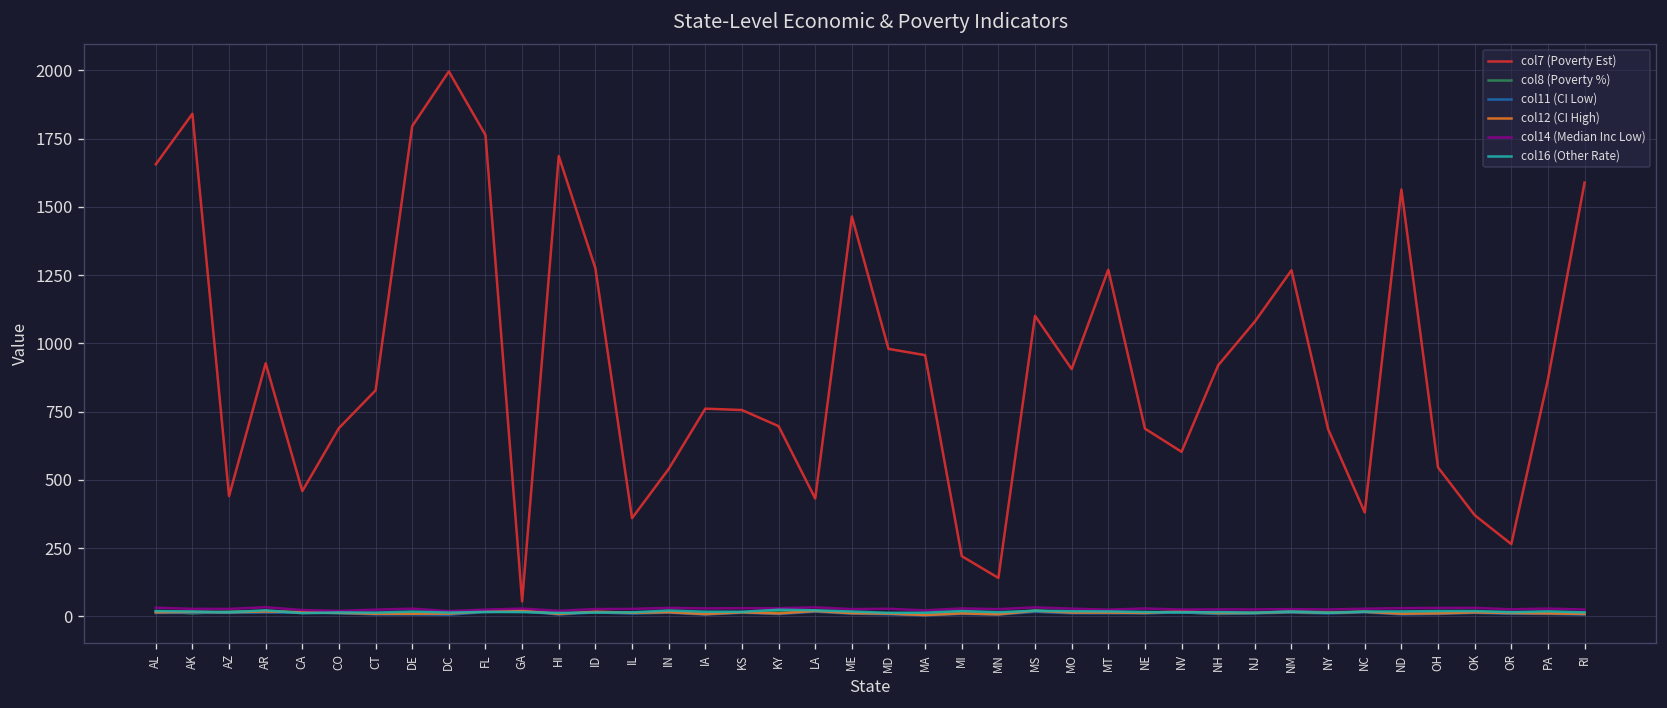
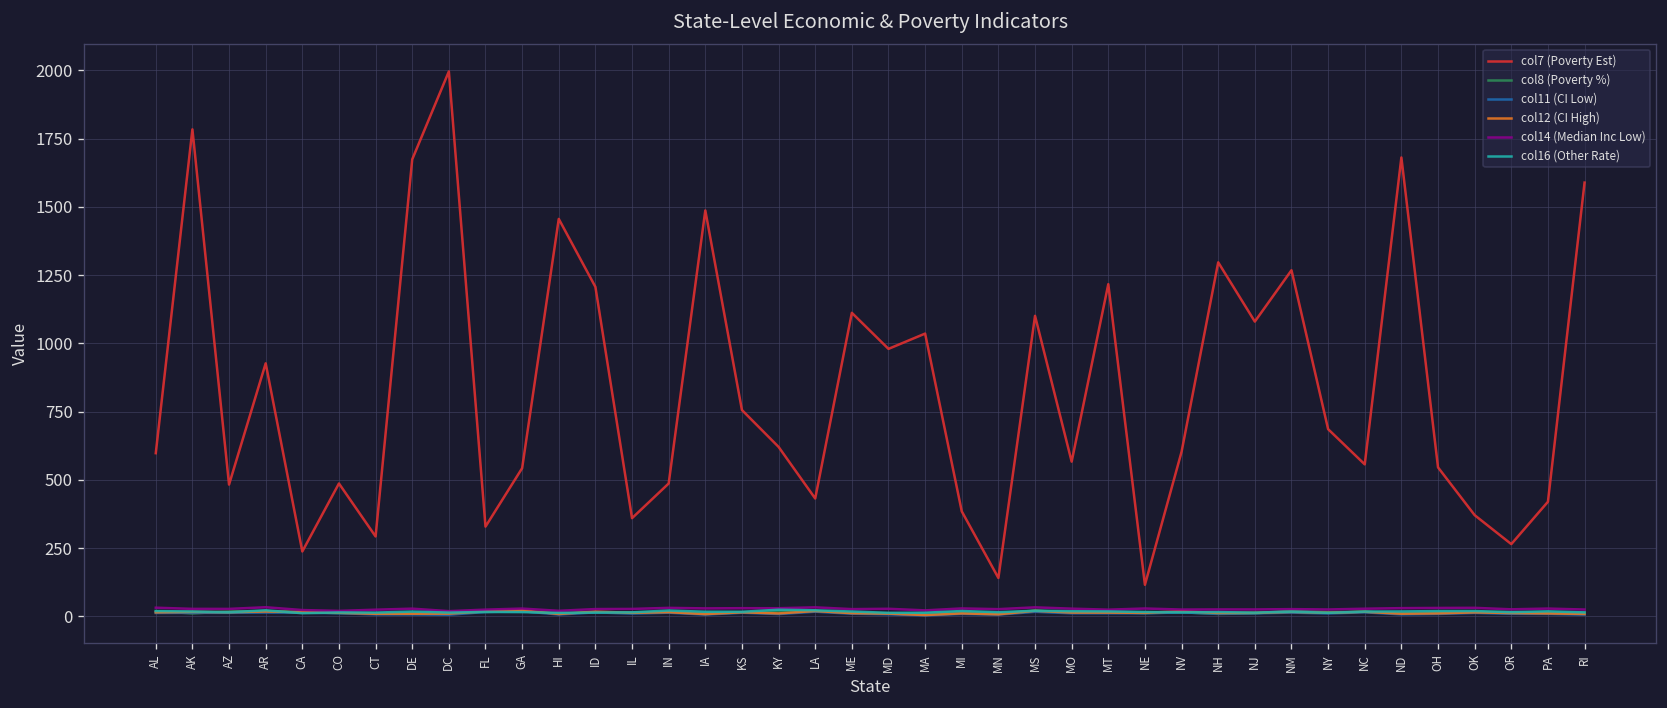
  {
    "col7 (Poverty Est)": {
-     "AL": 1660,
-     "AK": 1840,
-     "AZ": 440,
+     "AL": 600,
+     "AK": 1780,
+     "AZ": 480,
      "AR": 930,
-     "CA": 460,
-     "CO": 690,
-     "CT": 830,
-     "DE": 1800,
+     "CA": 240,
+     "CO": 490,
+     "CT": 290,
+     "DE": 1670,
      "DC": 2000,
-     "FL": 1760,
-     "GA": 60,
-     "HI": 1690,
-     "ID": 1280,
+     "FL": 330,
+     "GA": 540,
+     "HI": 1460,
+     "ID": 1210,
      "IL": 360,
-     "IN": 540,
-     "IA": 760,
+     "IN": 490,
+     "IA": 1490,
      "KS": 760,
-     "KY": 700,
+     "KY": 620,
      "LA": 430,
-     "ME": 1470,
+     "ME": 1110,
      "MD": 980,
-     "MA": 960,
-     "MI": 220,
+     "MA": 1040,
+     "MI": 390,
      "MN": 140,
      "MS": 1100,
-     "MO": 910,
-     "MT": 1270,
-     "NE": 690,
+     "MO": 570,
+     "MT": 1220,
+     "NE": 120,
      "NV": 600,
-     "NH": 920,
+     "NH": 1300,
      "NJ": 1080,
      "NM": 1270,
      "NY": 690,
-     "NC": 380,
-     "ND": 1560,
+     "NC": 560,
+     "ND": 1680,
      "OH": 550,
      "OK": 370,
      "OR": 270,
-     "PA": 870,
+     "PA": 420,
      "RI": 1590
    },
    "col14 (Median Inc Low)": {
      "AL": 30,
      "AR": 30,
      "IL": 30,
      "IA": 30,
      "KS": 30,
      "MD": 30,
      "MN": 30,
      "MS": 30,
      "NE": 30,
      "NJ": 30,
      "ND": 30,
      "OH": 30,
      "OK": 30
    }
  }
